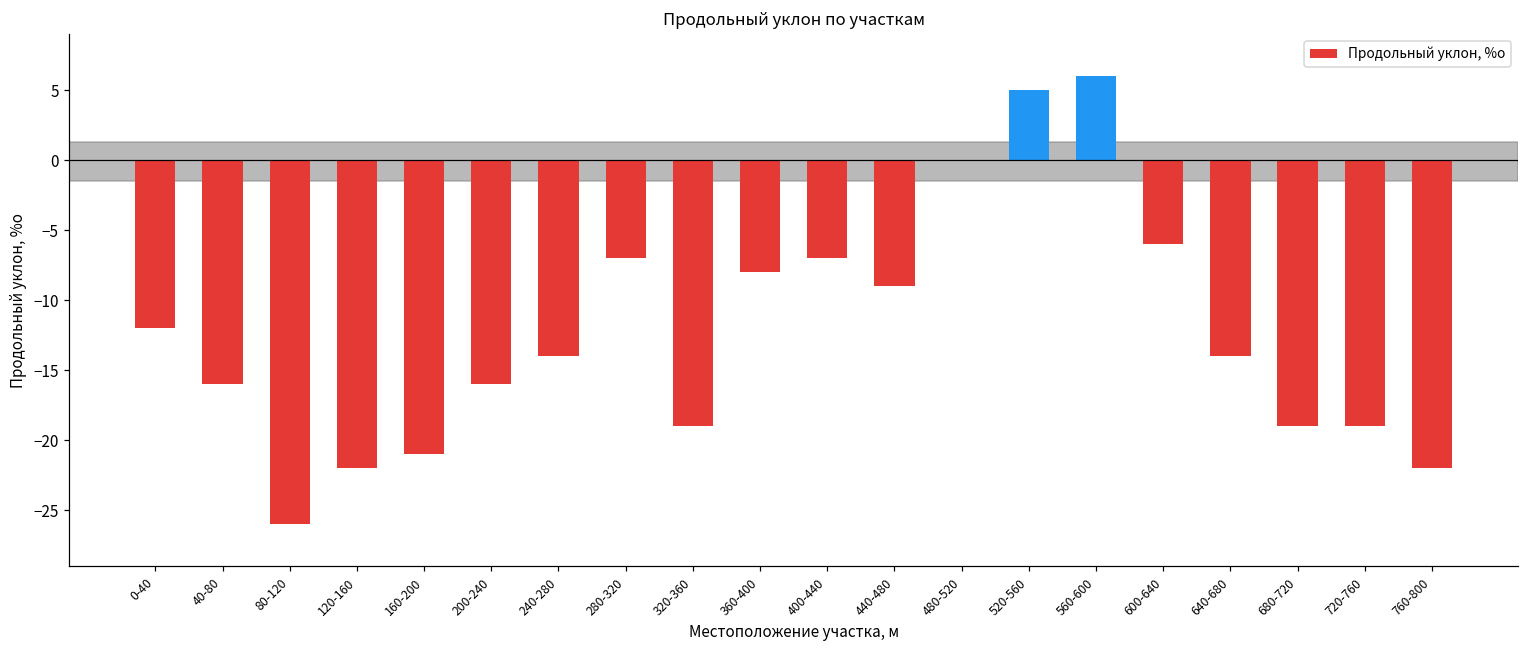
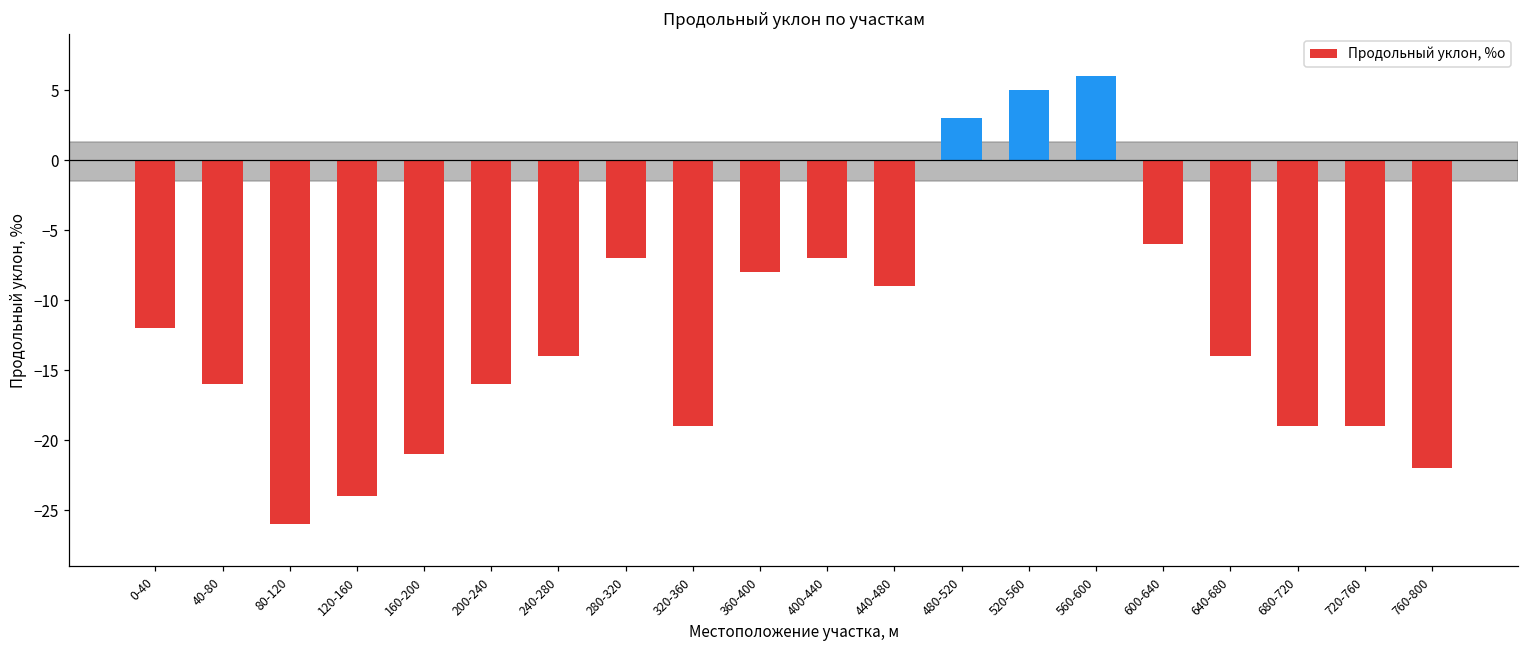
  {
    "0-40": -12,
    "40-80": -16,
    "80-120": -26,
-   "120-160": -22,
+   "120-160": -24,
    "160-200": -21,
    "200-240": -16,
    "240-280": -14,
    "280-320": -7,
    "320-360": -19,
    "360-400": -8,
    "400-440": -7,
    "440-480": -9,
-   "480-520": 0,
+   "480-520": 3,
    "520-560": 5,
    "560-600": 6,
    "600-640": -6,
    "640-680": -14,
    "680-720": -19,
    "720-760": -19,
    "760-800": -22
  }
